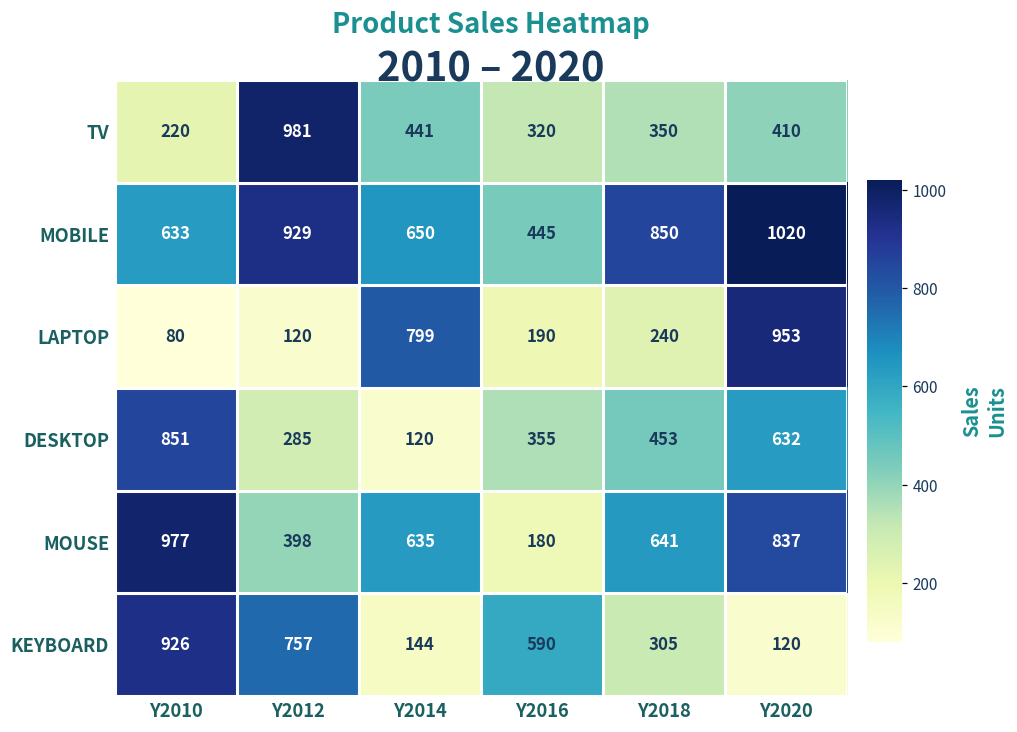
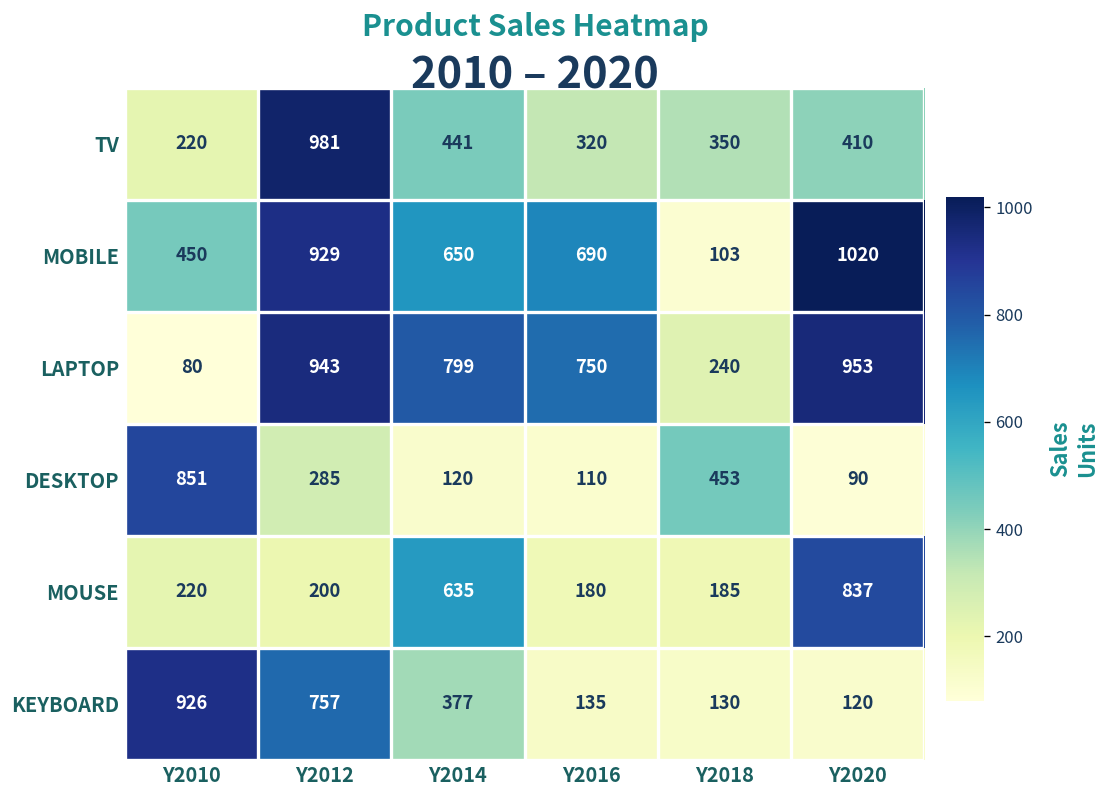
  {
    "TV": {
      "Y2010": 220,
      "Y2012": 981,
      "Y2014": 441,
      "Y2016": 320,
      "Y2018": 350,
      "Y2020": 410
    },
    "MOBILE": {
-     "Y2010": 633,
+     "Y2010": 450,
      "Y2012": 929,
      "Y2014": 650,
-     "Y2016": 445,
-     "Y2018": 850,
+     "Y2016": 690,
+     "Y2018": 103,
      "Y2020": 1020
    },
    "LAPTOP": {
      "Y2010": 80,
-     "Y2012": 120,
+     "Y2012": 943,
      "Y2014": 799,
-     "Y2016": 190,
+     "Y2016": 750,
      "Y2018": 240,
      "Y2020": 953
    },
    "DESKTOP": {
      "Y2010": 851,
      "Y2012": 285,
      "Y2014": 120,
-     "Y2016": 355,
+     "Y2016": 110,
      "Y2018": 453,
-     "Y2020": 632
+     "Y2020": 90
    },
    "MOUSE": {
-     "Y2010": 977,
-     "Y2012": 398,
+     "Y2010": 220,
+     "Y2012": 200,
      "Y2014": 635,
      "Y2016": 180,
-     "Y2018": 641,
+     "Y2018": 185,
      "Y2020": 837
    },
    "KEYBOARD": {
      "Y2010": 926,
      "Y2012": 757,
-     "Y2014": 144,
-     "Y2016": 590,
-     "Y2018": 305,
+     "Y2014": 377,
+     "Y2016": 135,
+     "Y2018": 130,
      "Y2020": 120
    }
  }
